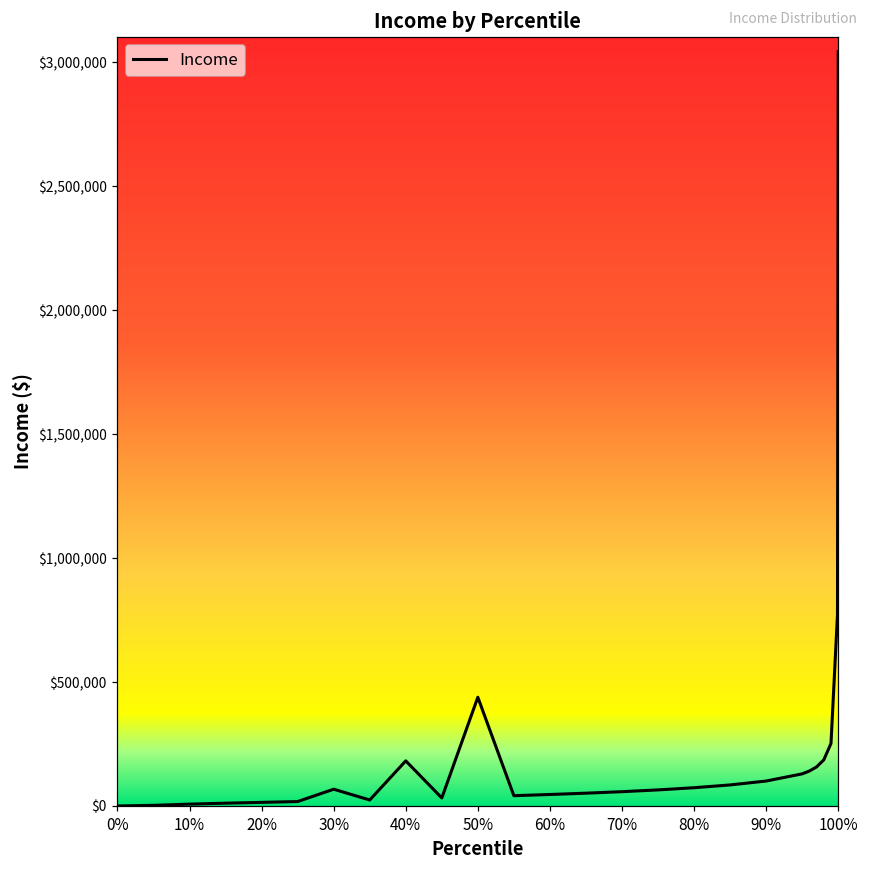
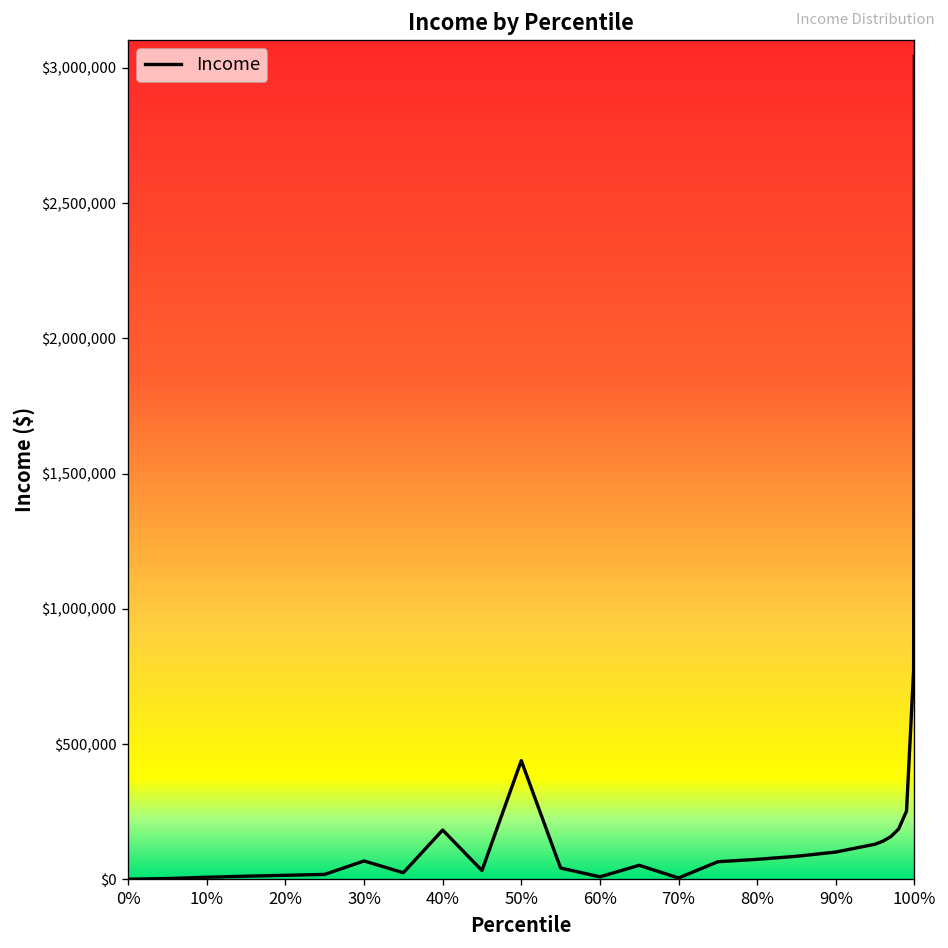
  {
    "0%": "$0",
    "10%": "$10,000",
    "20%": "$10,000",
    "30%": "$70,000",
    "40%": "$180,000",
    "50%": "$440,000",
-   "60%": "$50,000",
-   "70%": "$60,000",
+   "60%": "$10,000",
+   "70%": "$0",
    "80%": "$70,000",
    "90%": "$100,000",
    "100%": "$3,040,000"
  }
